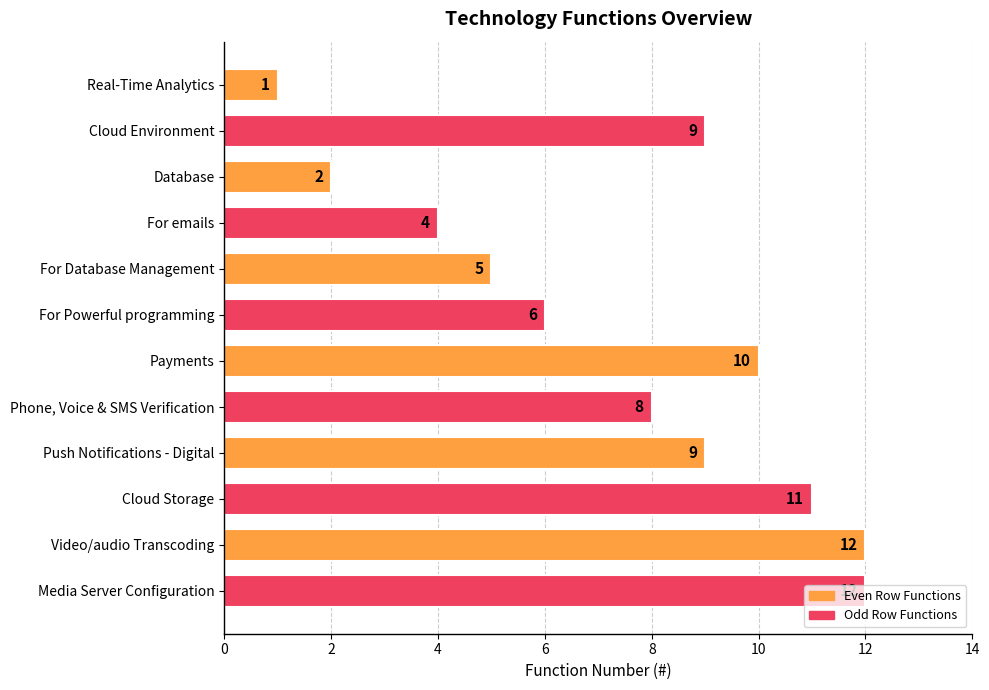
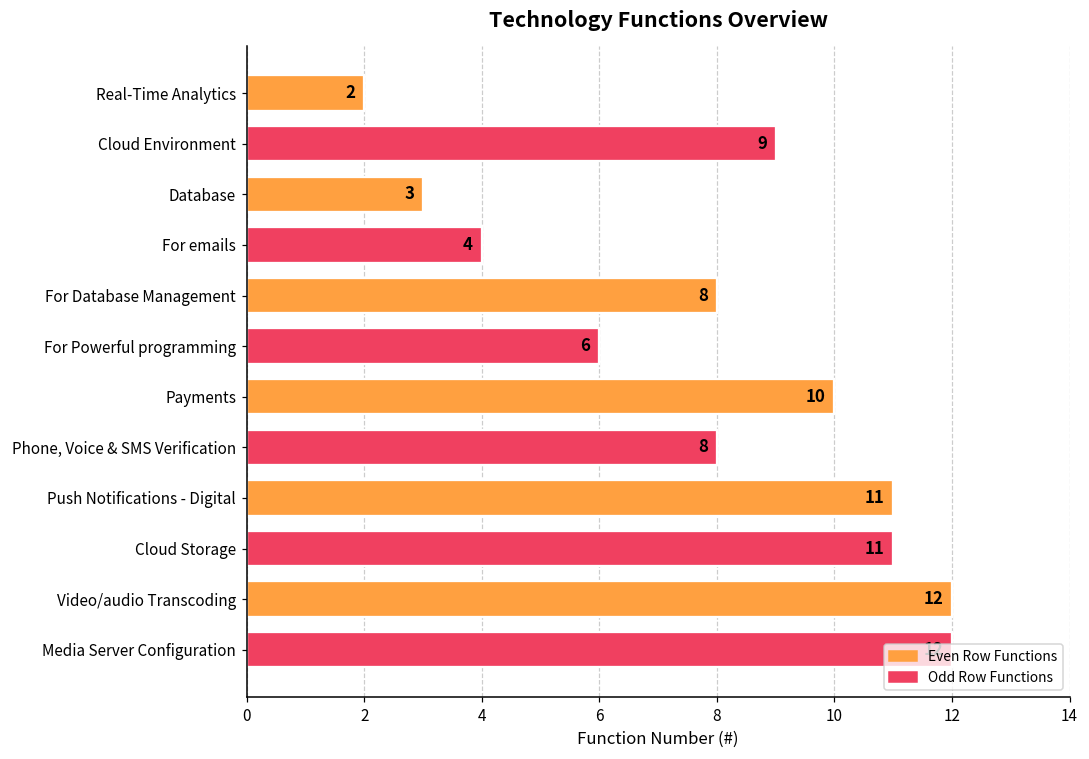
  {
-   "Real-Time Analytics": 1,
+   "Real-Time Analytics": 2,
    "Cloud Environment": 9,
-   "Database": 2,
+   "Database": 3,
    "For emails": 4,
-   "For Database Management": 5,
+   "For Database Management": 8,
    "For Powerful programming": 6,
    "Payments": 10,
    "Phone, Voice & SMS Verification": 8,
-   "Push Notifications - Digital": 9,
+   "Push Notifications - Digital": 11,
    "Cloud Storage": 11,
    "Video/audio Transcoding": 12
  }
